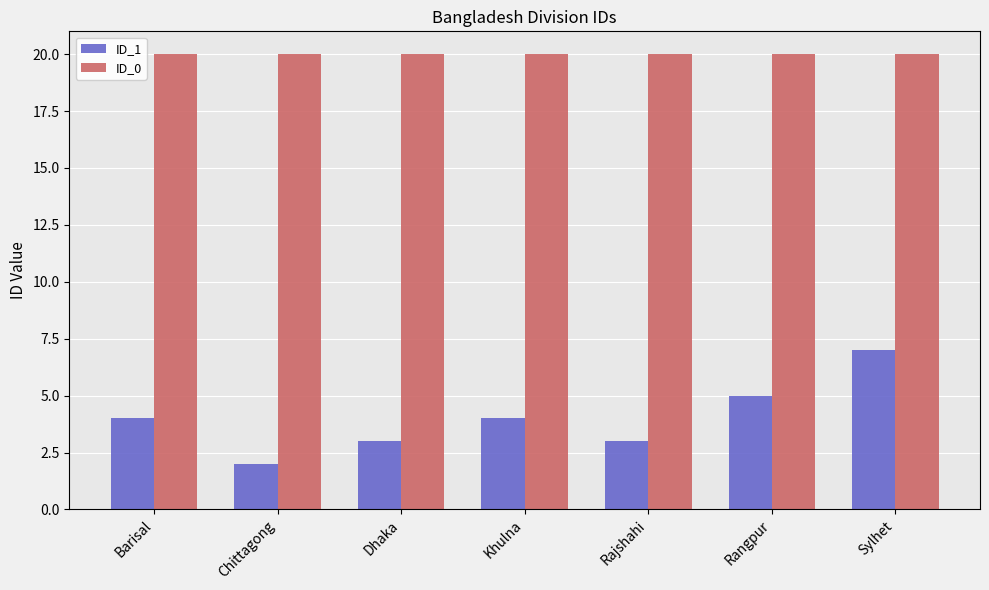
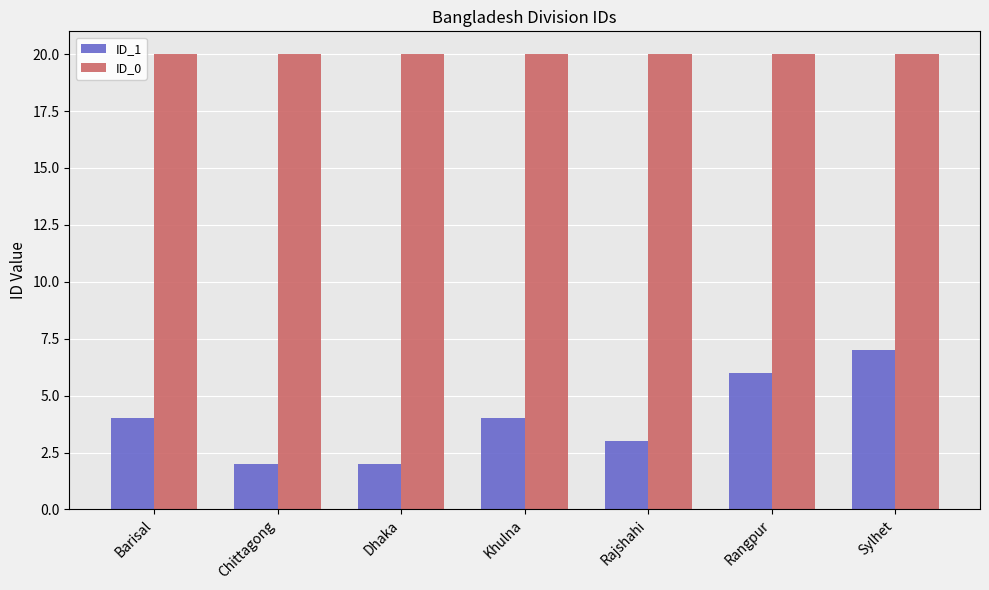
  {
    "ID_1": {
      "Barisal": 4,
      "Chittagong": 2,
-     "Dhaka": 3,
+     "Dhaka": 2,
      "Khulna": 4,
      "Rajshahi": 3,
-     "Rangpur": 5,
+     "Rangpur": 6,
      "Sylhet": 7
    },
    "ID_0": {
      "Barisal": 20,
      "Chittagong": 20,
      "Dhaka": 20,
      "Khulna": 20,
      "Rajshahi": 20,
      "Rangpur": 20,
      "Sylhet": 20
    }
  }
